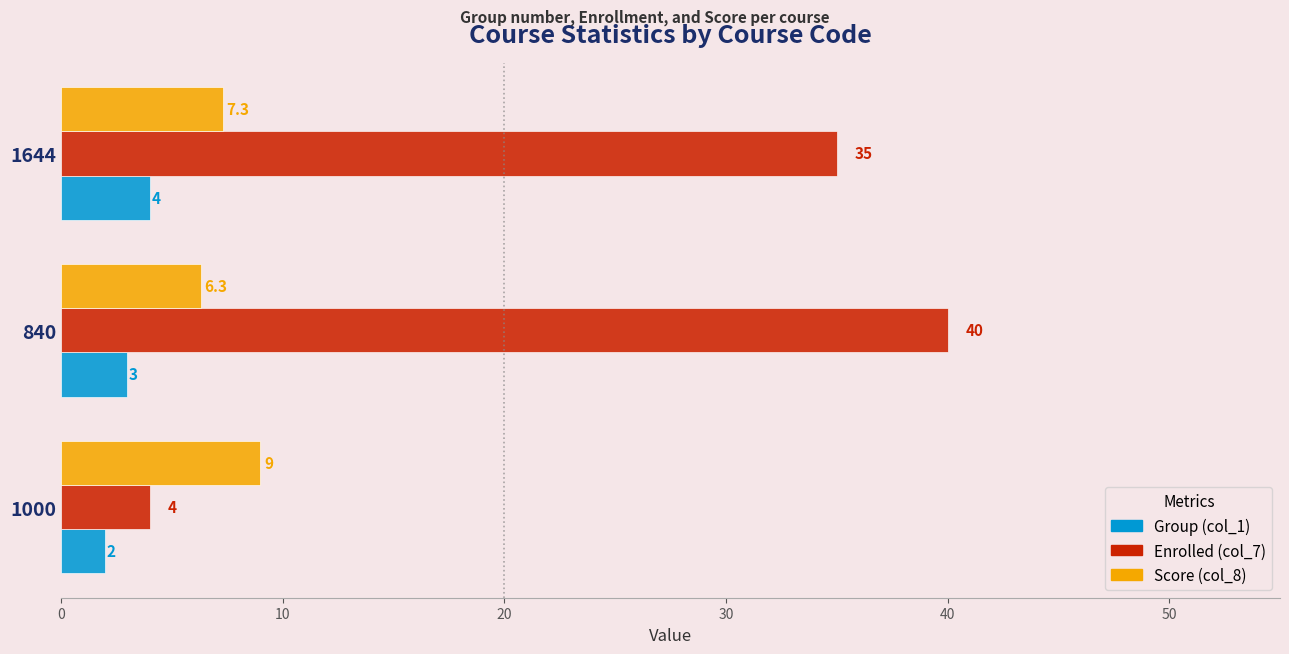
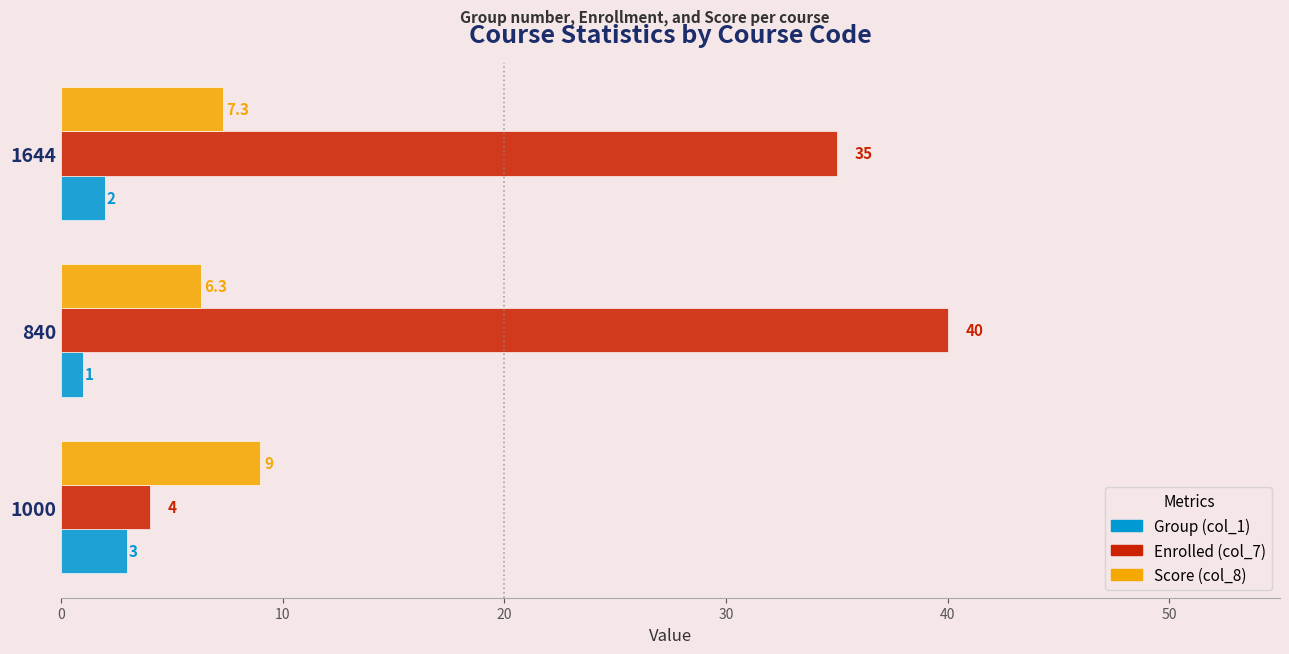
  {
    "Group (col_1)": {
-     "1644": 4,
-     "840": 3,
-     "1000": 2
+     "1644": 2,
+     "840": 1,
+     "1000": 3
    },
    "Enrolled (col_7)": {
      "1644": 35,
      "840": 40,
      "1000": 4
    },
    "Score (col_8)": {
      "1644": 7.3,
      "840": 6.3,
      "1000": 9
    }
  }
